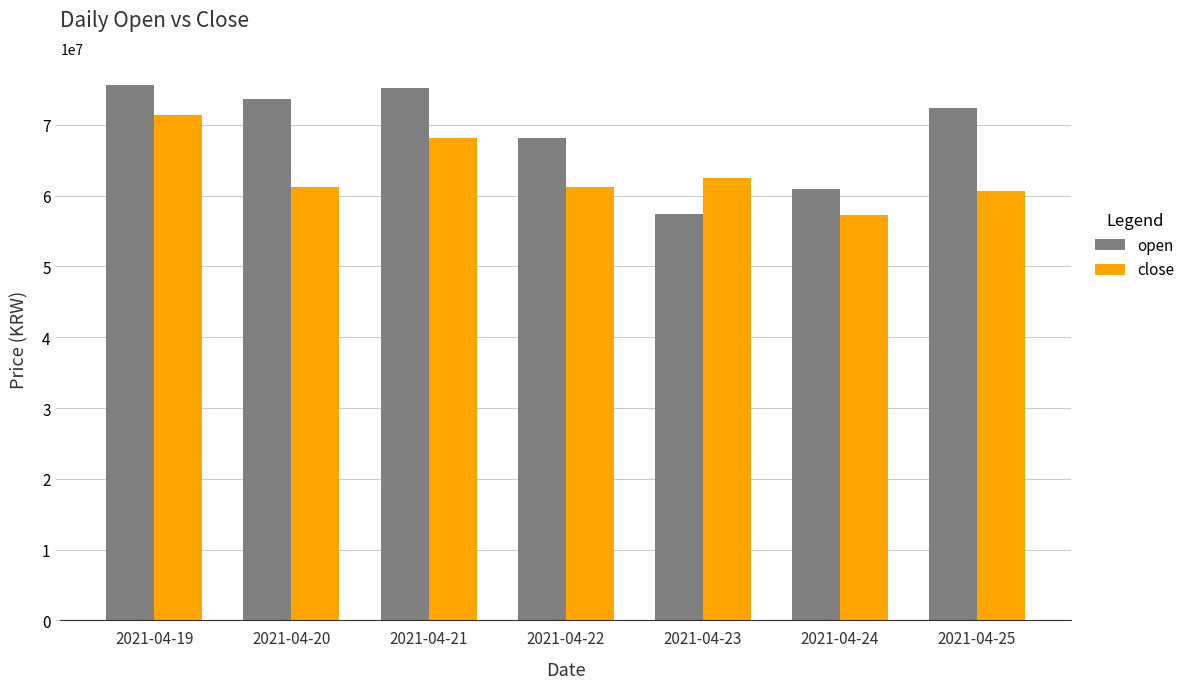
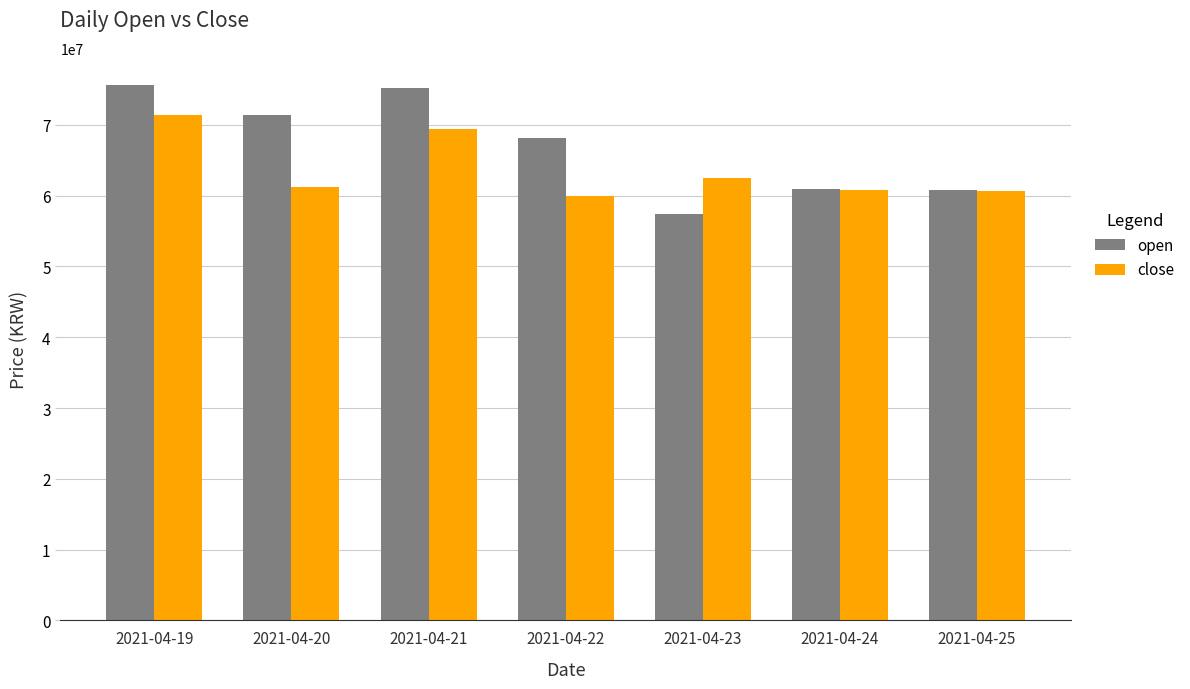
  {
    "open": {
      "2021-04-19": 76000000,
-     "2021-04-20": 74000000,
+     "2021-04-20": 71000000,
      "2021-04-21": 75000000,
      "2021-04-22": 68000000,
      "2021-04-23": 57000000,
      "2021-04-24": 61000000,
-     "2021-04-25": 72000000
+     "2021-04-25": 61000000
    },
    "close": {
      "2021-04-19": 71000000,
      "2021-04-20": 61000000,
-     "2021-04-21": 68000000,
-     "2021-04-22": 61000000,
+     "2021-04-21": 69000000,
+     "2021-04-22": 60000000,
      "2021-04-23": 63000000,
-     "2021-04-24": 57000000,
+     "2021-04-24": 61000000,
      "2021-04-25": 61000000
    }
  }
